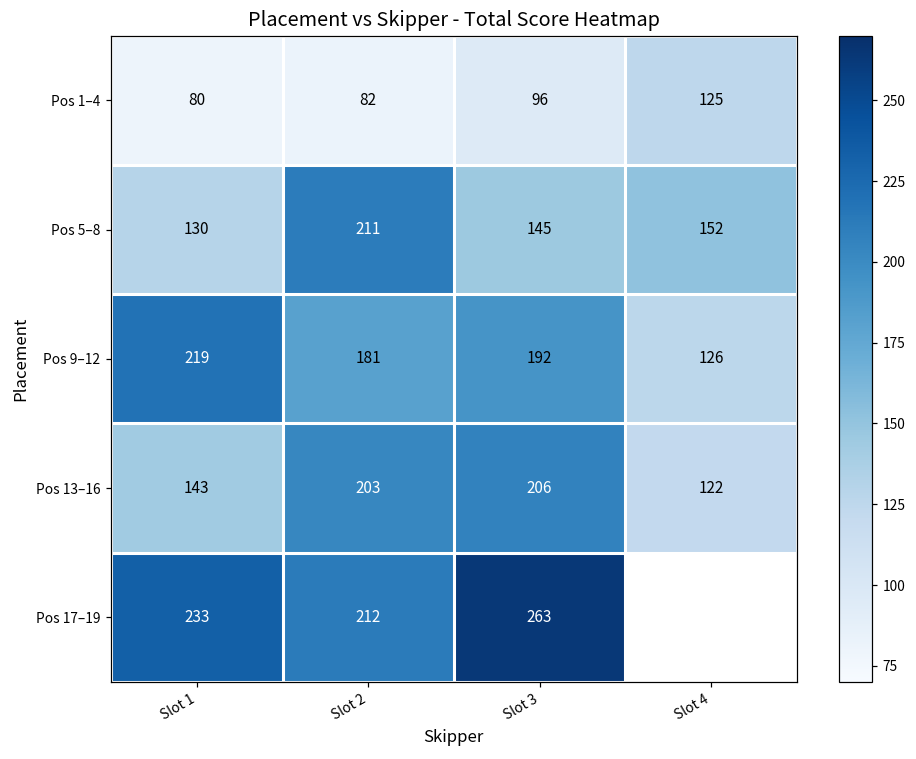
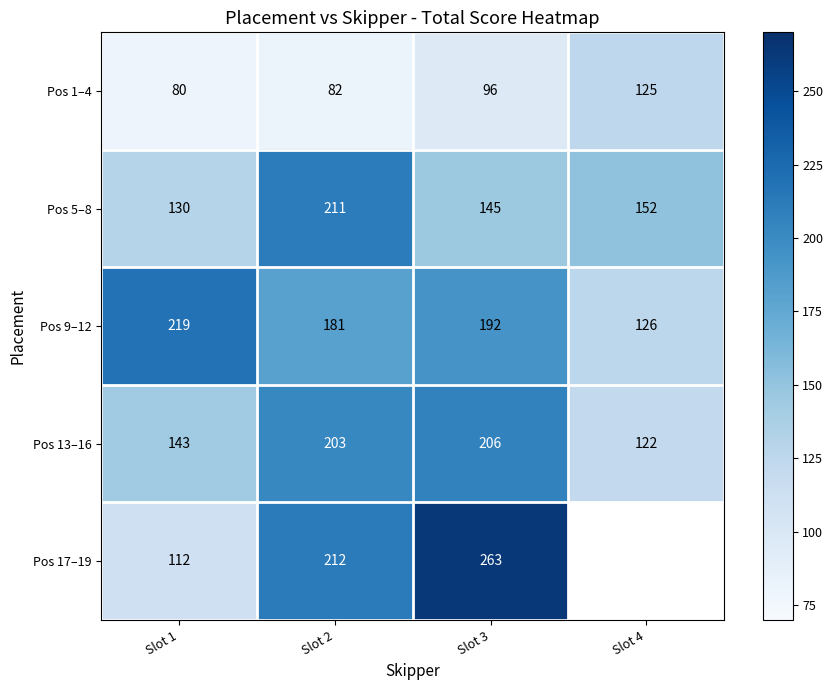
  {
    "Pos 1–4": {
      "Slot 1": 80,
      "Slot 2": 82,
      "Slot 3": 96,
      "Slot 4": 125
    },
    "Pos 5–8": {
      "Slot 1": 130,
      "Slot 2": 211,
      "Slot 3": 145,
      "Slot 4": 152
    },
    "Pos 9–12": {
      "Slot 1": 219,
      "Slot 2": 181,
      "Slot 3": 192,
      "Slot 4": 126
    },
    "Pos 13–16": {
      "Slot 1": 143,
      "Slot 2": 203,
      "Slot 3": 206,
      "Slot 4": 122
    },
    "Pos 17–19": {
-     "Slot 1": 233,
+     "Slot 1": 112,
      "Slot 2": 212,
      "Slot 3": 263
    }
  }
